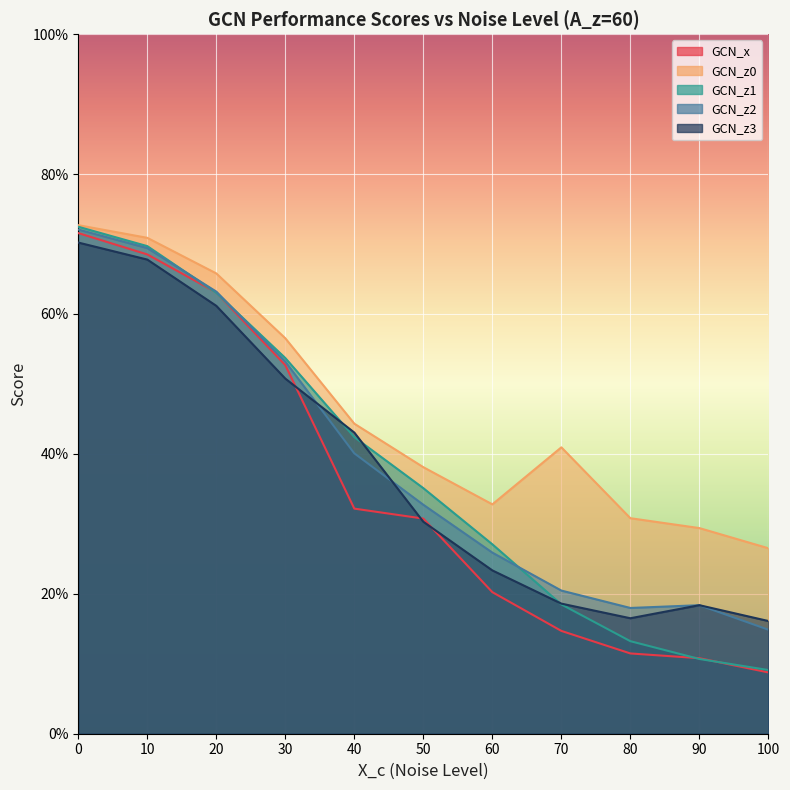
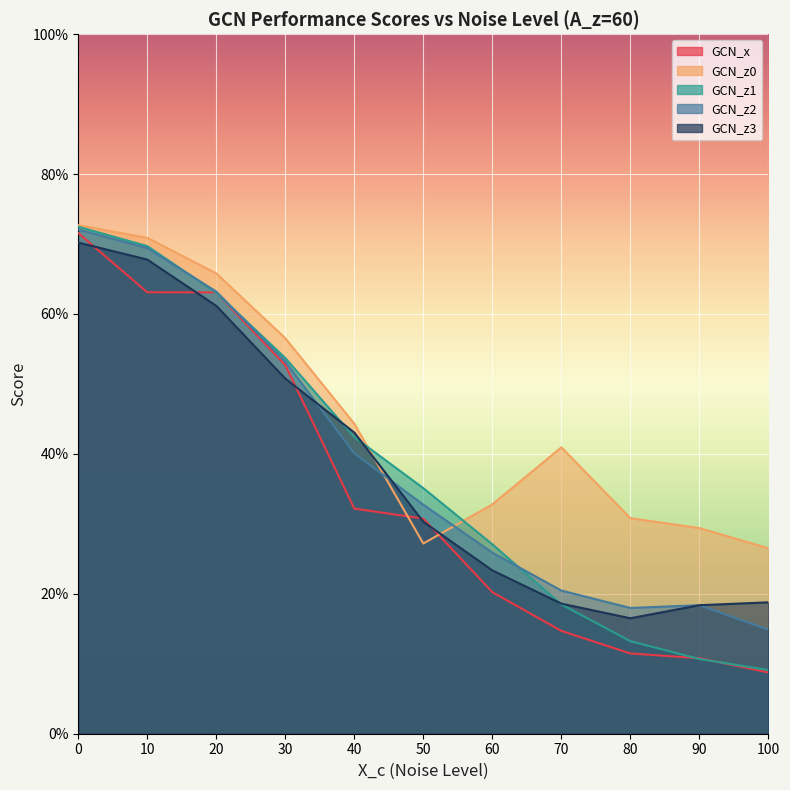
  {
    "GCN_x": {
      "0": "72%",
-     "10": "69%",
+     "10": "63%",
      "30": "53%",
      "40": "32%",
      "50": "31%",
      "60": "20%",
      "70": "15%",
      "80": "11%"
    },
    "GCN_z0": {
      "10": "71%",
      "20": "66%",
      "30": "57%",
      "40": "44%",
-     "50": "38%",
+     "50": "27%",
      "60": "33%",
      "70": "41%",
      "80": "31%",
      "90": "29%",
      "100": "27%"
    },
    "GCN_z3": {
      "0": "70%",
      "10": "68%",
      "20": "61%",
      "30": "51%",
      "40": "43%",
      "50": "30%",
      "60": "23%",
      "80": "17%",
-     "100": "16%"
+     "100": "19%"
    }
  }
